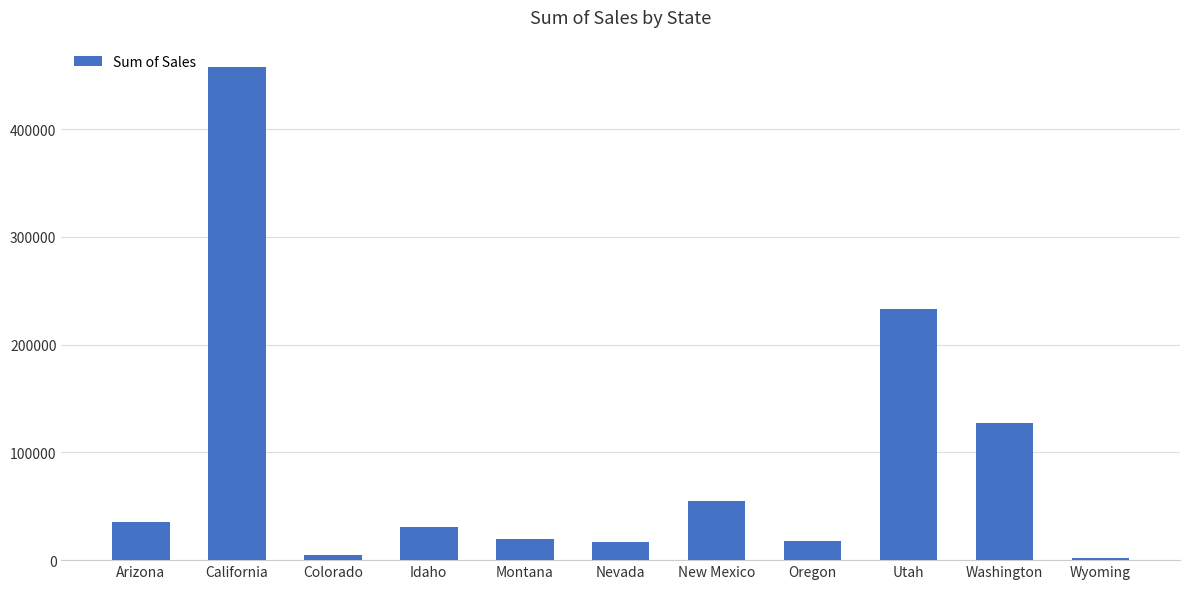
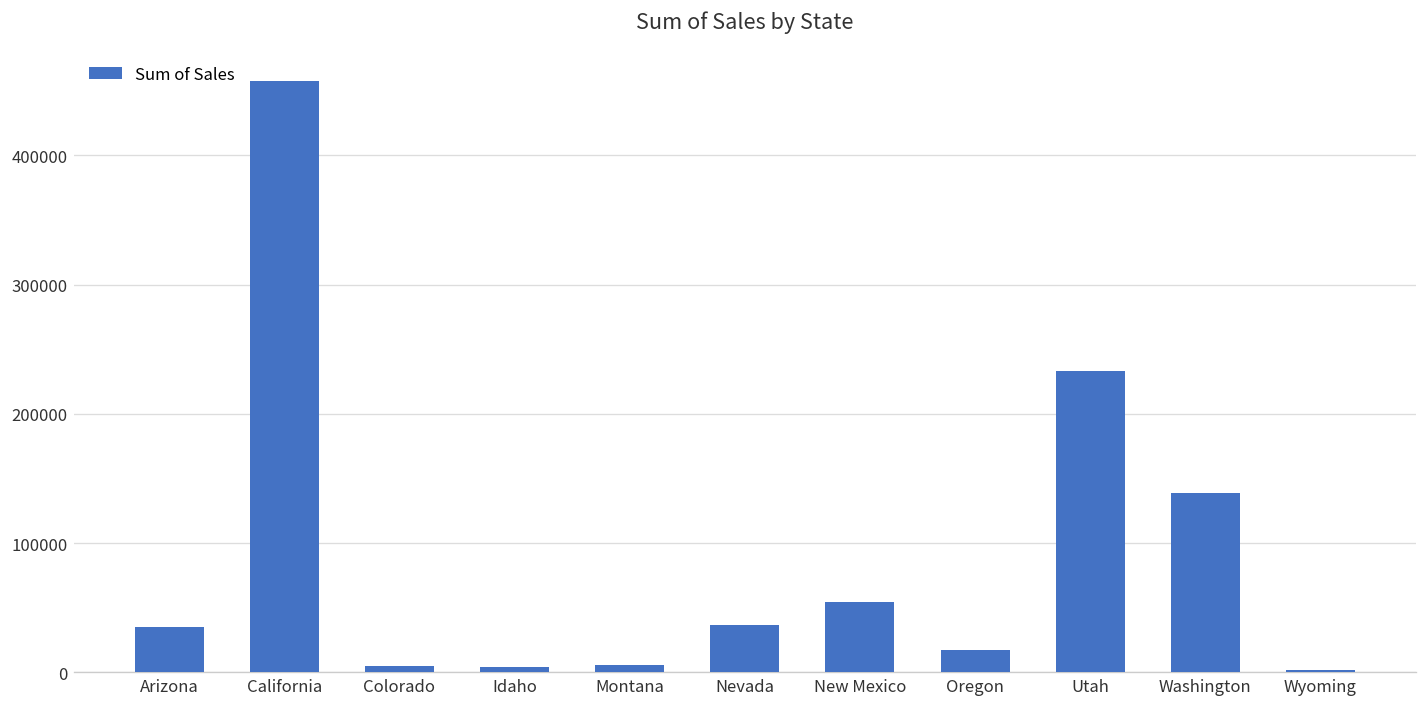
  {
    "Arizona": 35000,
    "California": 458000,
    "Colorado": 5000,
-   "Idaho": 30000,
-   "Montana": 19000,
-   "Nevada": 17000,
+   "Idaho": 4000,
+   "Montana": 6000,
+   "Nevada": 36000,
    "New Mexico": 55000,
    "Oregon": 17000,
    "Utah": 233000,
-   "Washington": 127000
+   "Washington": 139000
  }
